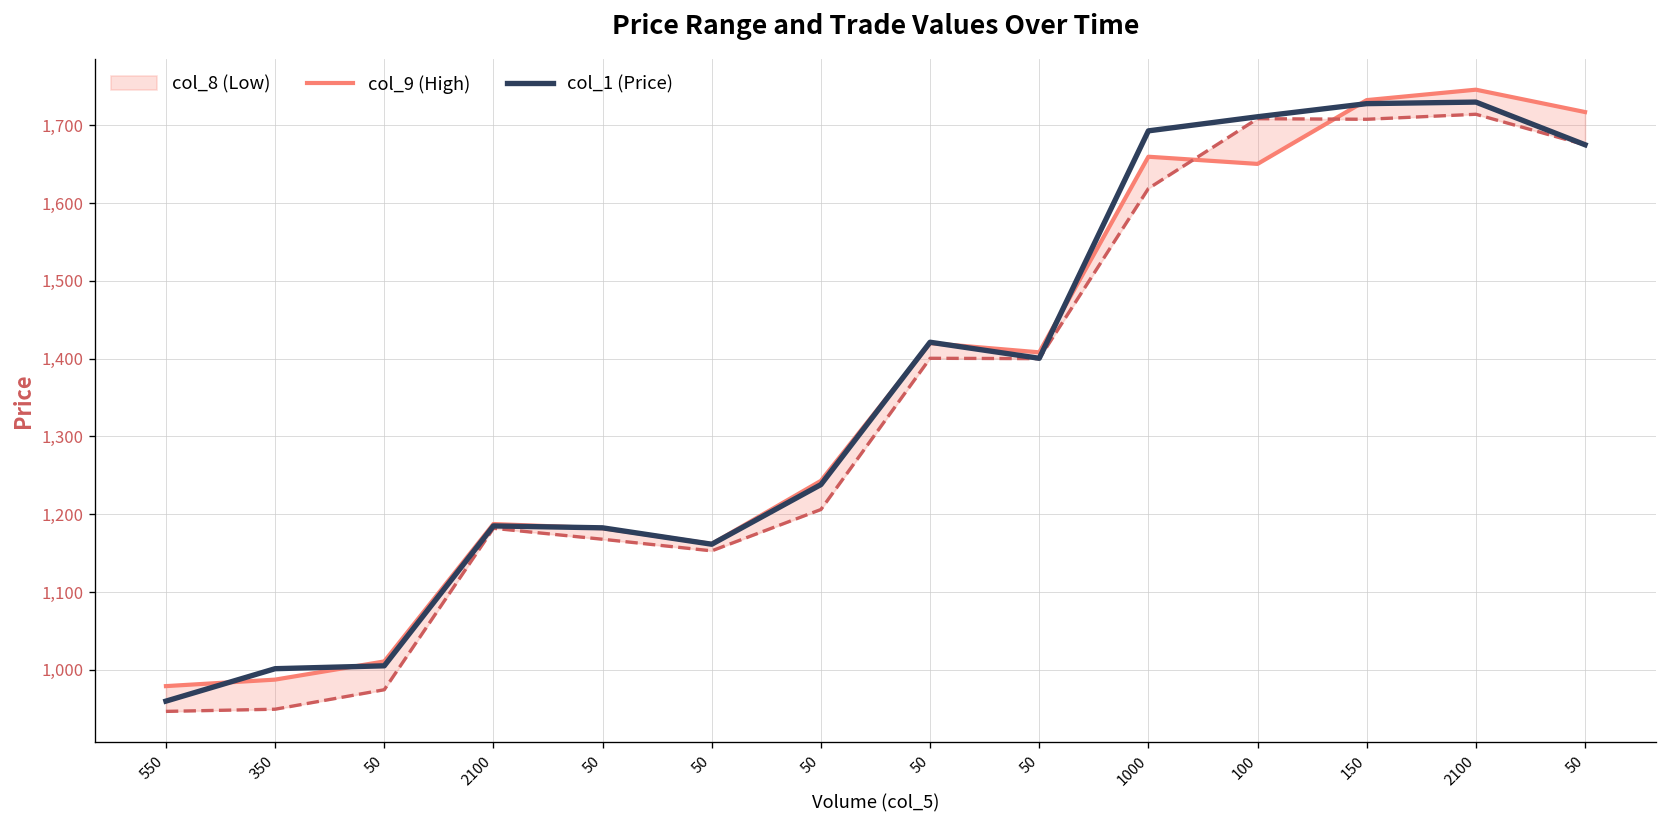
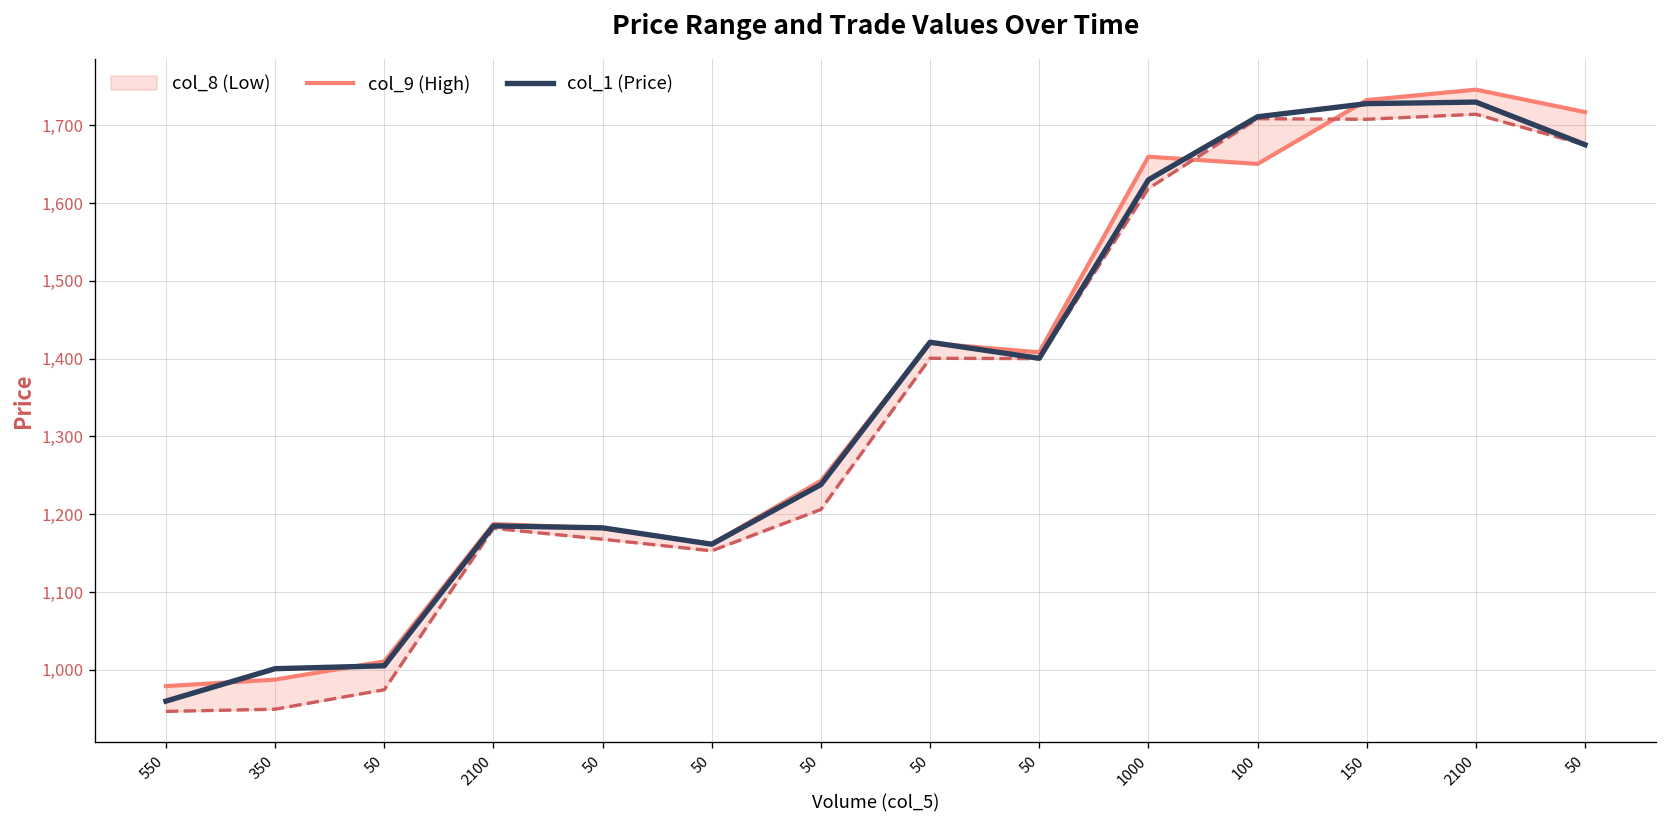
  {
    "col_1 (Price)": {
      "550": "960",
      "350": "1,000",
-     "1000": "1,690",
+     "1000": "1,630",
      "150": "1,730"
    }
  }
